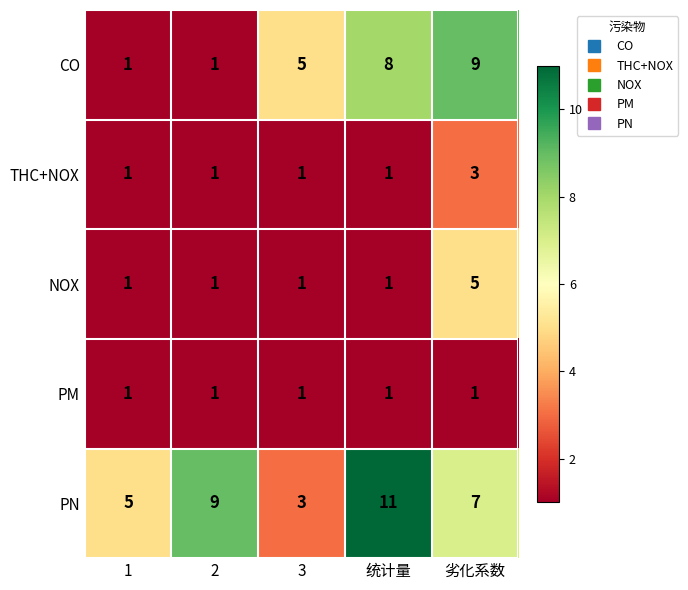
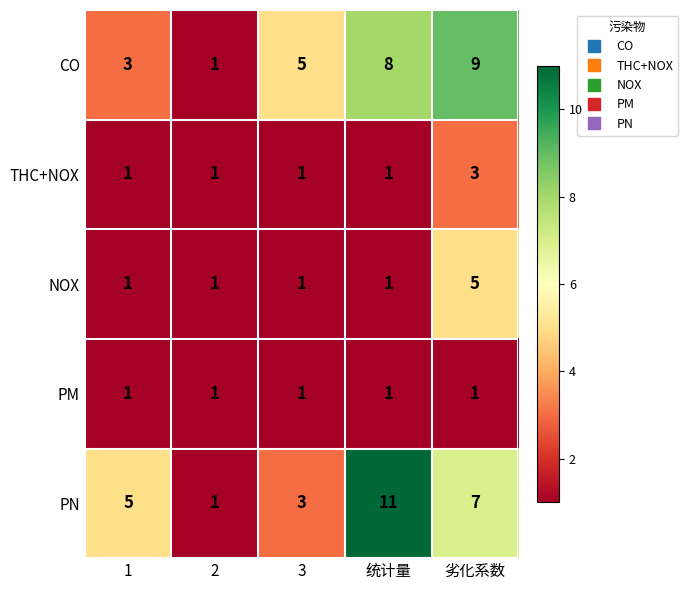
  {
    "CO": {
-     "1": 1,
+     "1": 3,
      "2": 1,
      "3": 5,
      "统计量": 8,
      "劣化系数": 9
    },
    "THC+NOX": {
      "1": 1,
      "2": 1,
      "3": 1,
      "统计量": 1,
      "劣化系数": 3
    },
    "NOX": {
      "1": 1,
      "2": 1,
      "3": 1,
      "统计量": 1,
      "劣化系数": 5
    },
    "PM": {
      "1": 1,
      "2": 1,
      "3": 1,
      "统计量": 1,
      "劣化系数": 1
    },
    "PN": {
      "1": 5,
-     "2": 9,
+     "2": 1,
      "3": 3,
      "统计量": 11,
      "劣化系数": 7
    }
  }
